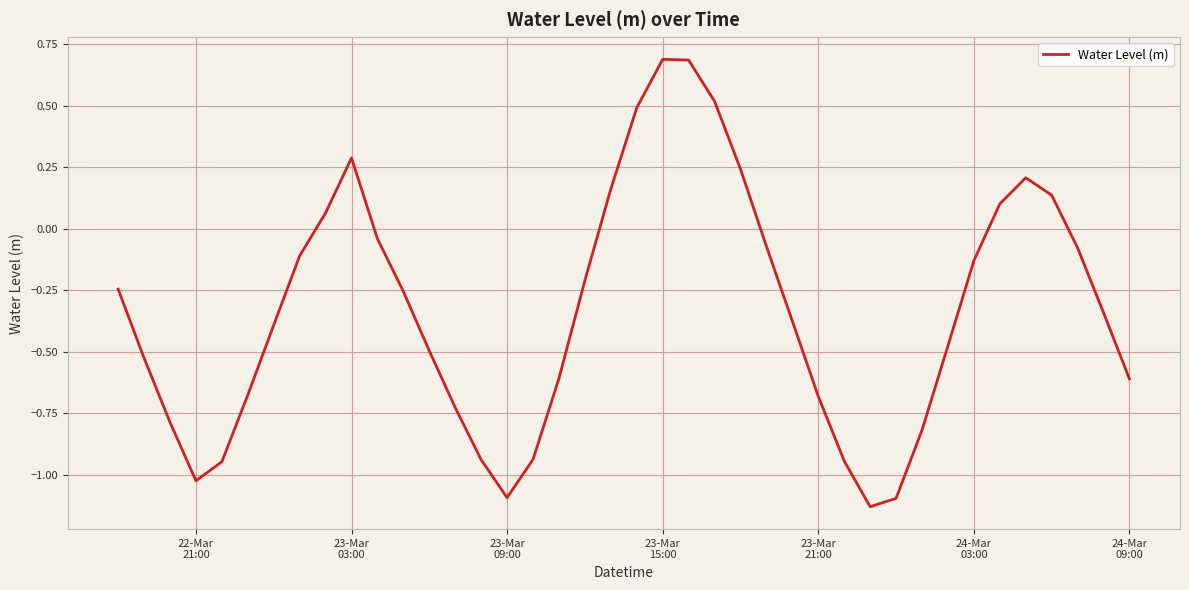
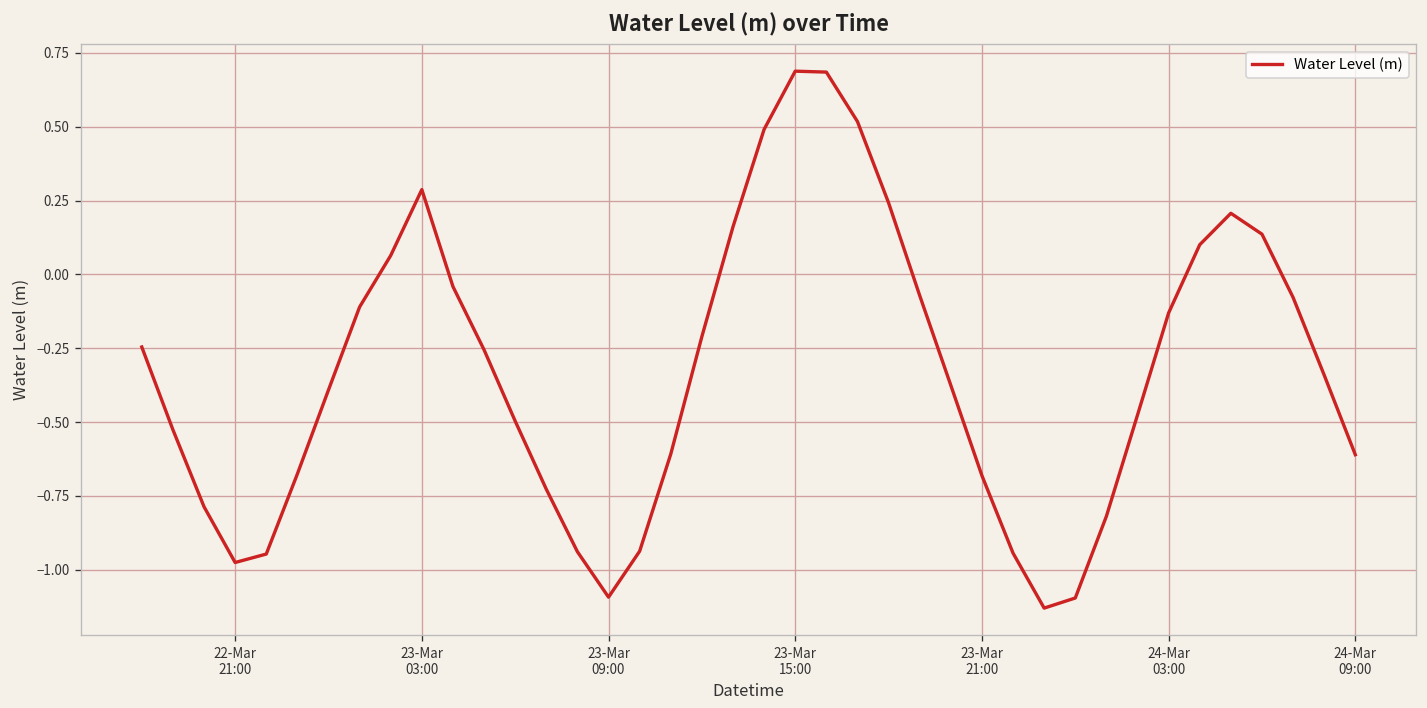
  {
-   "22-Mar 21:00": -1.02,
+   "22-Mar 21:00": -0.98,
    "23-Mar 03:00": 0.29,
    "23-Mar 09:00": -1.09,
    "23-Mar 15:00": 0.69,
    "23-Mar 21:00": -0.68,
    "24-Mar 03:00": -0.13,
    "24-Mar 09:00": -0.61
  }
